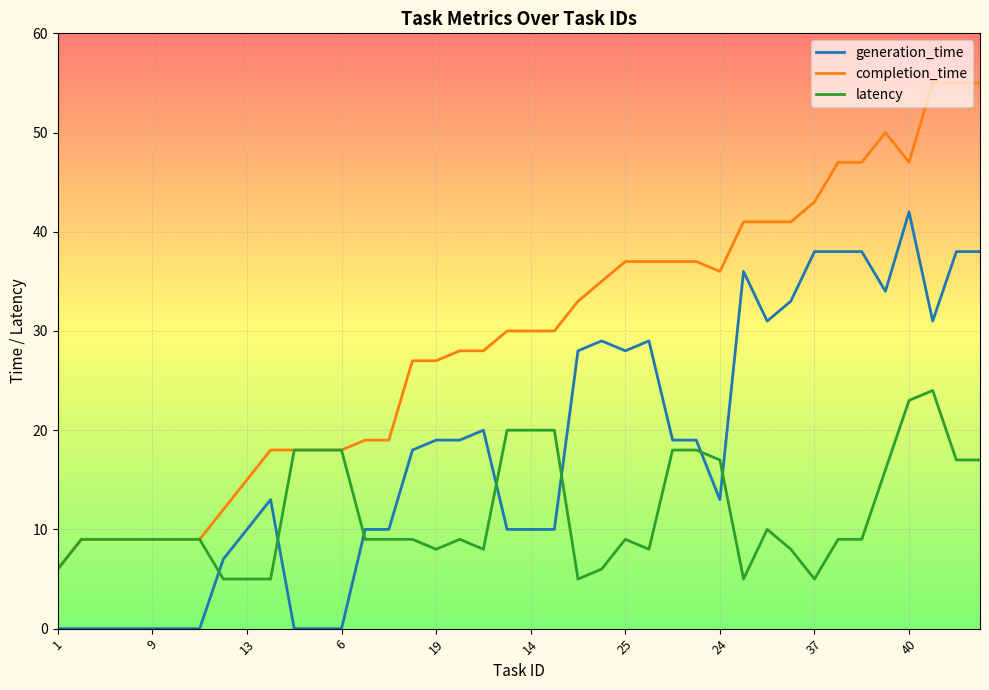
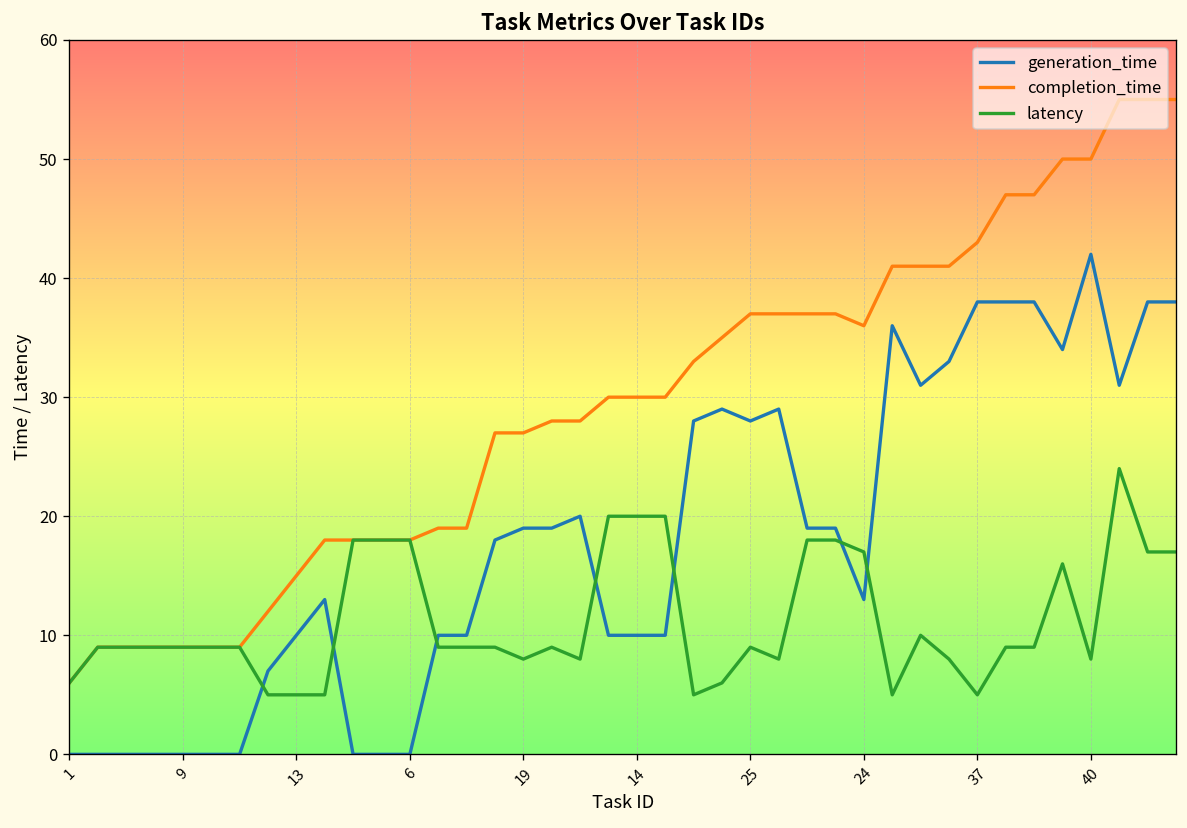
  {
    "generation_time": {
      "24": 13,
      "40": 42
    },
    "completion_time": {
      "24": 36,
-     "40": 47
+     "40": 50
    },
    "latency": {
      "24": 17,
-     "40": 23
+     "40": 8
    }
  }
